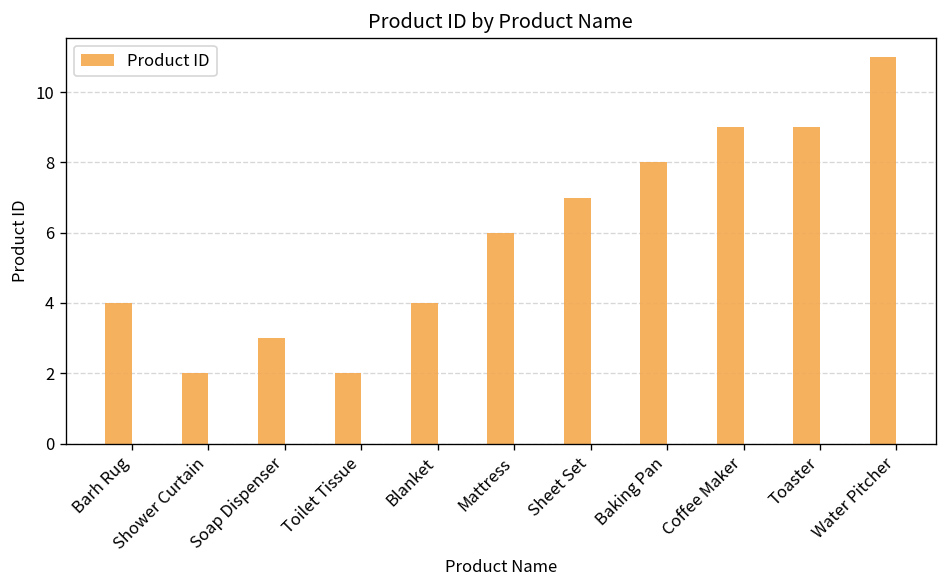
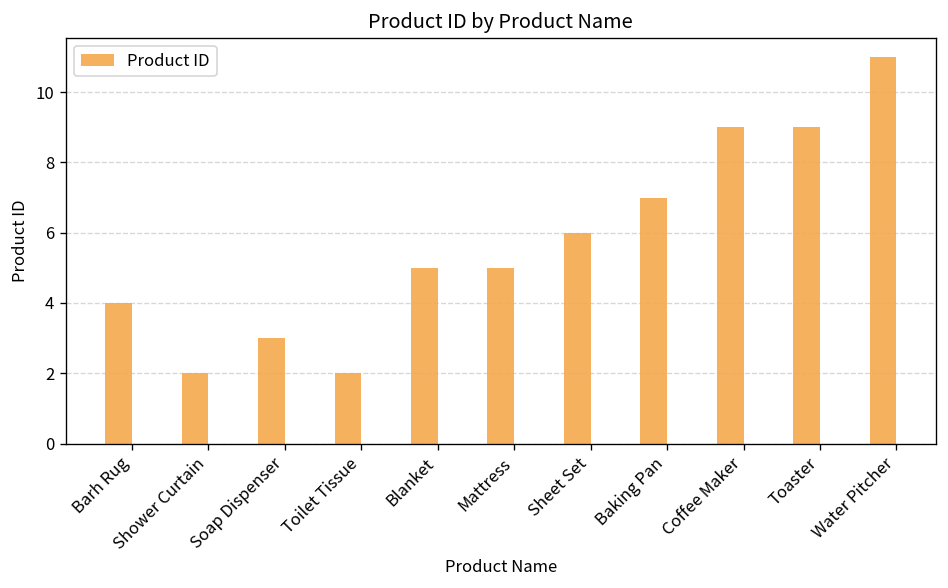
  {
    "Barh Rug": 4,
    "Shower Curtain": 2,
    "Soap Dispenser": 3,
    "Toilet Tissue": 2,
-   "Blanket": 4,
-   "Mattress": 6,
-   "Sheet Set": 7,
-   "Baking Pan": 8,
+   "Blanket": 5,
+   "Mattress": 5,
+   "Sheet Set": 6,
+   "Baking Pan": 7,
    "Coffee Maker": 9,
    "Toaster": 9,
    "Water Pitcher": 11
  }
